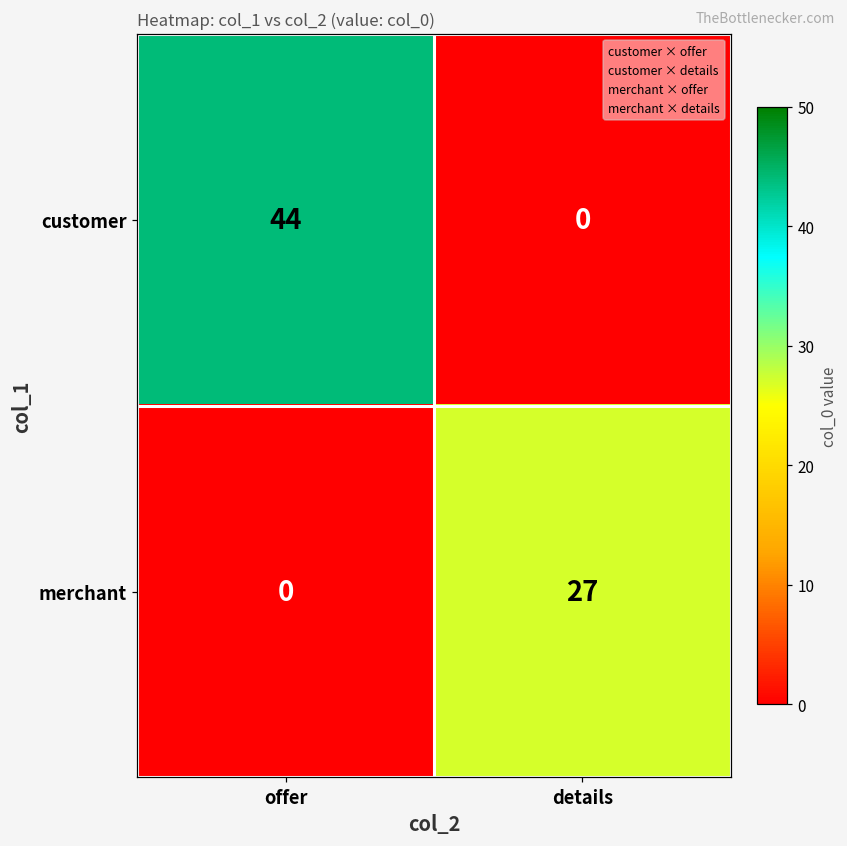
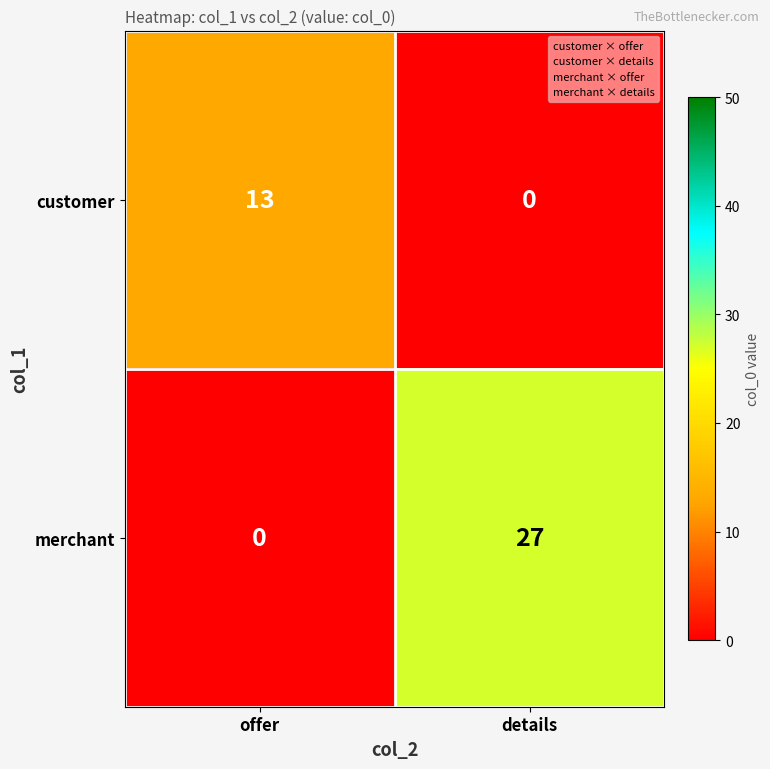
  {
    "customer": {
-     "offer": 44
+     "offer": 13
    }
  }
